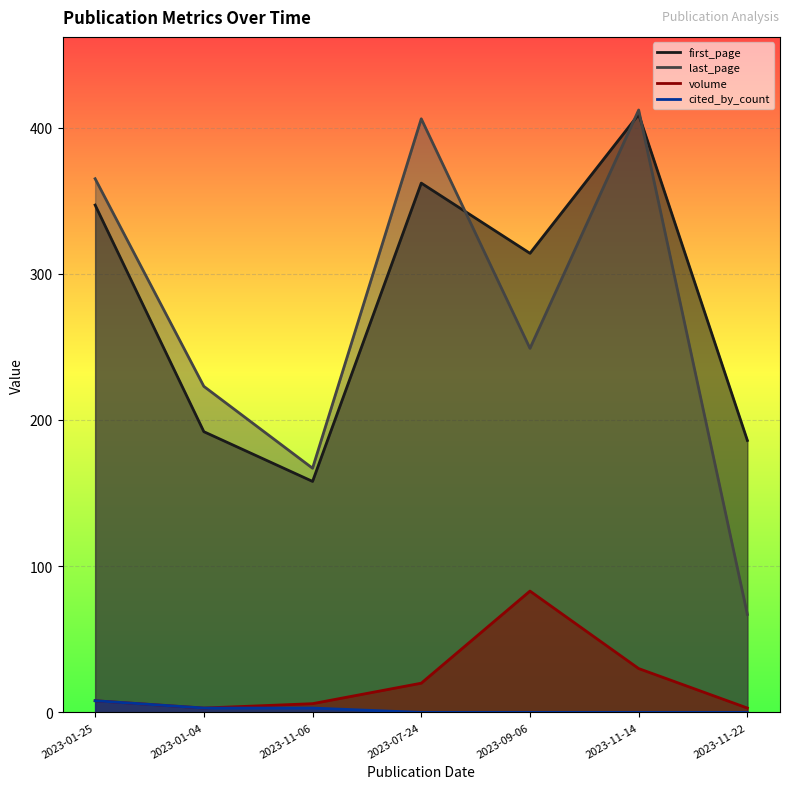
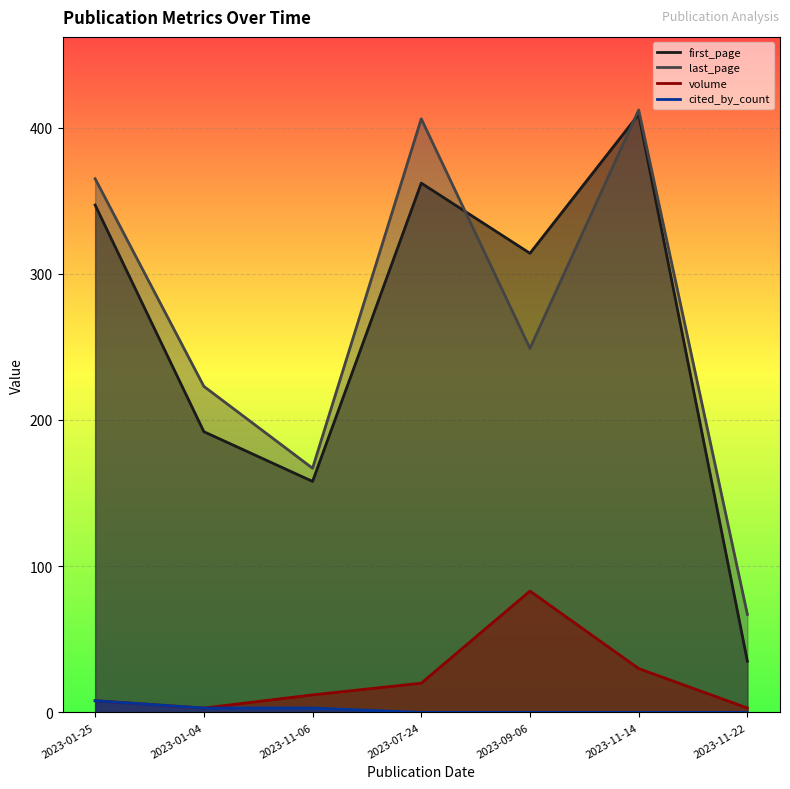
  {
    "first_page": {
      "2023-01-25": 347,
      "2023-01-04": 192,
      "2023-11-06": 158,
      "2023-07-24": 362,
      "2023-09-06": 314,
      "2023-11-14": 409,
-     "2023-11-22": 186
+     "2023-11-22": 35
    },
    "last_page": {
      "2023-01-25": 365,
      "2023-01-04": 223,
      "2023-11-06": 167,
      "2023-07-24": 406,
      "2023-09-06": 249,
      "2023-11-14": 412,
      "2023-11-22": 67
    },
    "volume": {
-     "2023-11-06": 6,
+     "2023-11-06": 12,
      "2023-07-24": 20,
      "2023-09-06": 83,
      "2023-11-14": 30,
      "2023-11-22": 3
    },
    "cited_by_count": {
      "2023-11-06": 3,
      "2023-07-24": 0,
      "2023-09-06": 0,
      "2023-11-14": 0,
      "2023-11-22": 0
    }
  }
